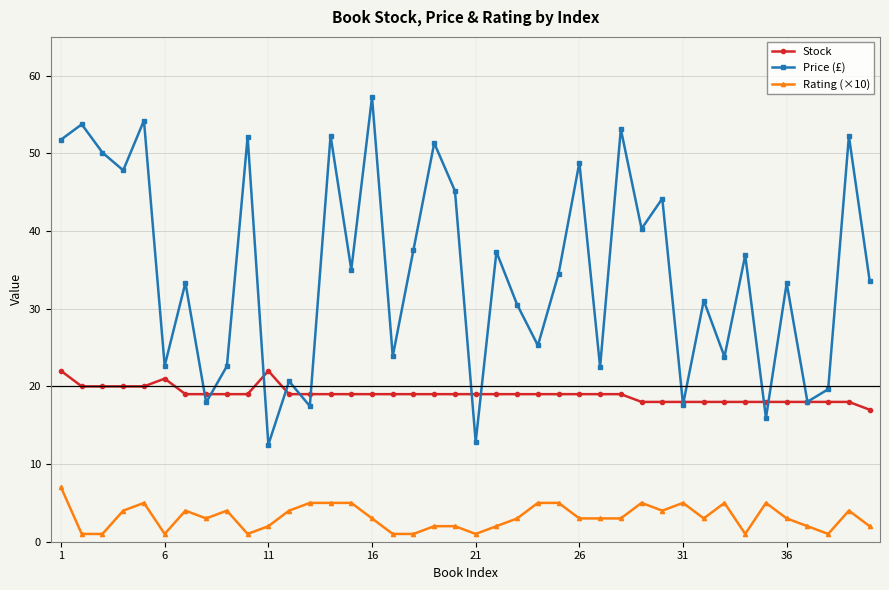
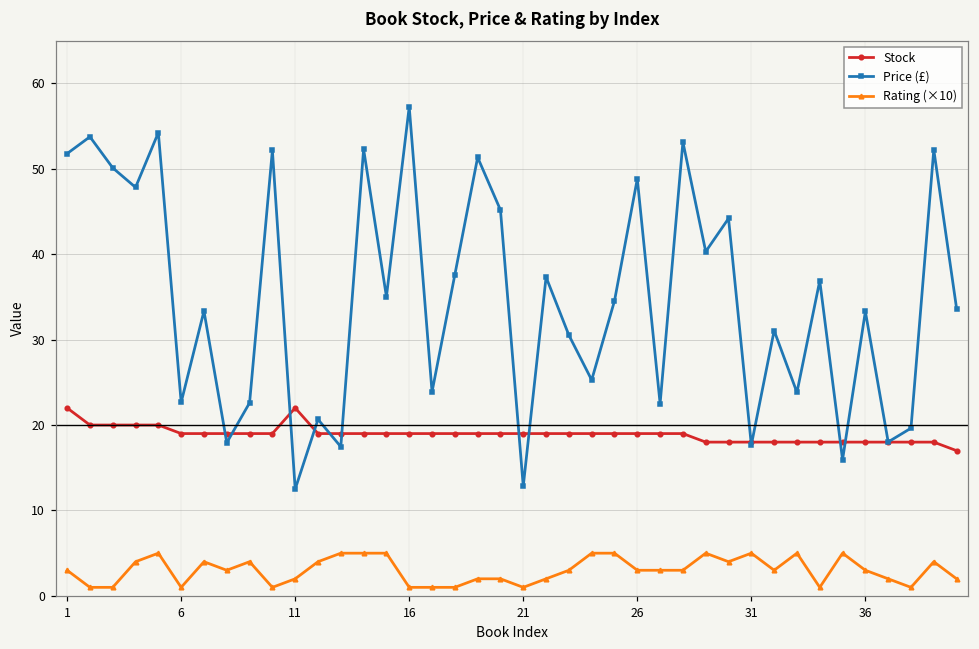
  {
    "Stock": {
      "1": 22,
-     "6": 21,
+     "6": 19,
      "11": 22,
      "16": 19,
      "21": 19,
      "26": 19,
      "31": 18,
      "36": 18
    },
    "Price (£)": {
      "1": 52,
      "6": 23,
      "11": 13,
      "16": 57,
      "21": 13,
      "26": 49,
      "31": 18,
      "36": 33
    },
    "Rating (×10)": {
-     "1": 7,
+     "1": 3,
      "6": 1,
      "11": 2,
-     "16": 3,
+     "16": 1,
      "21": 1,
      "26": 3,
      "31": 5,
      "36": 3
    }
  }
